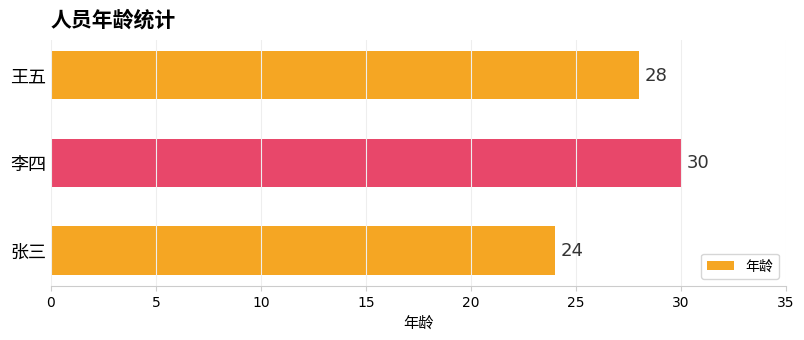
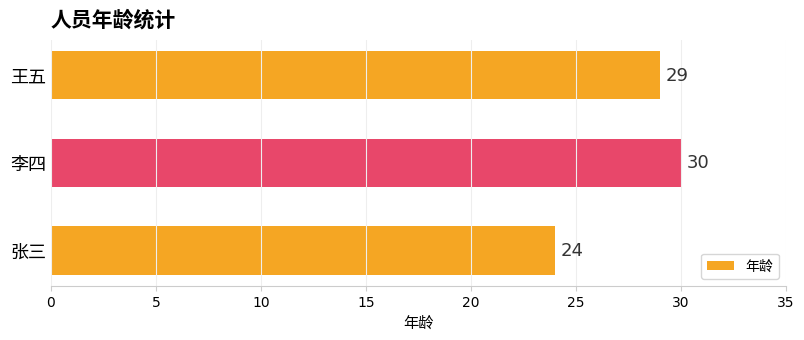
  {
-   "王五": 28,
+   "王五": 29,
    "李四": 30,
    "张三": 24
  }
